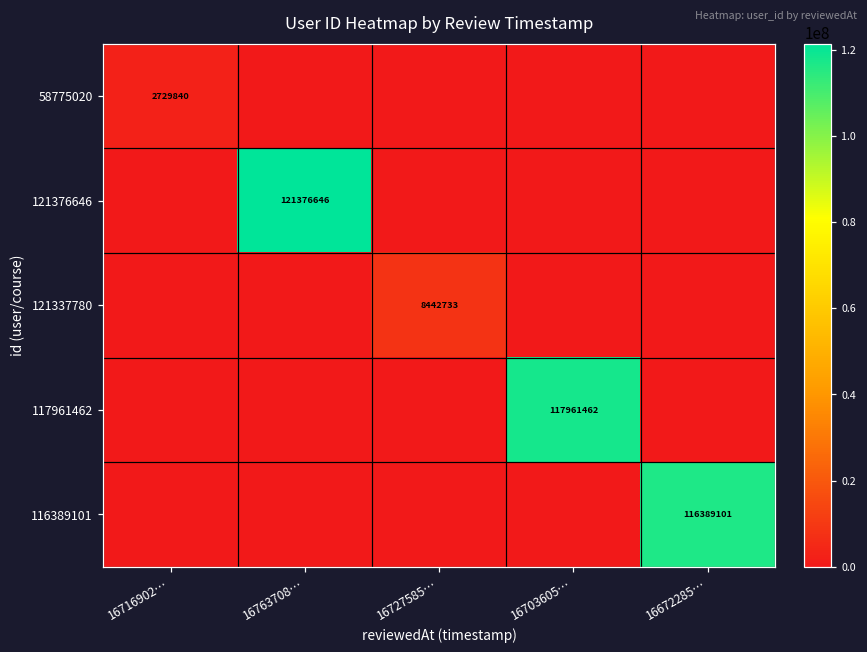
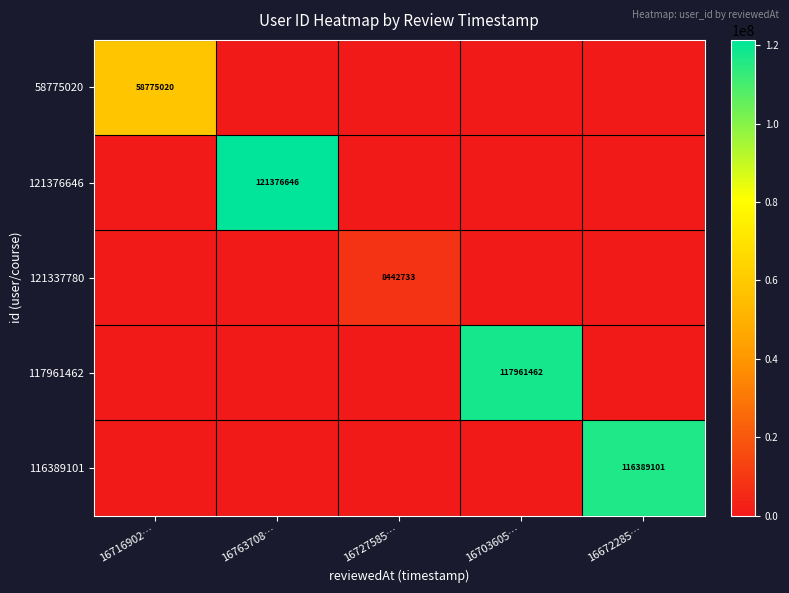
  {
    "58775020": {
-     "16716902…": 2729840
+     "16716902…": 58775020
    },
    "121376646": {
      "16763708…": 121376646
    },
    "121337780": {
      "16727585…": 8442733
    },
    "117961462": {
      "16703605…": 117961462
    },
    "116389101": {
      "16672285…": 116389101
    }
  }
